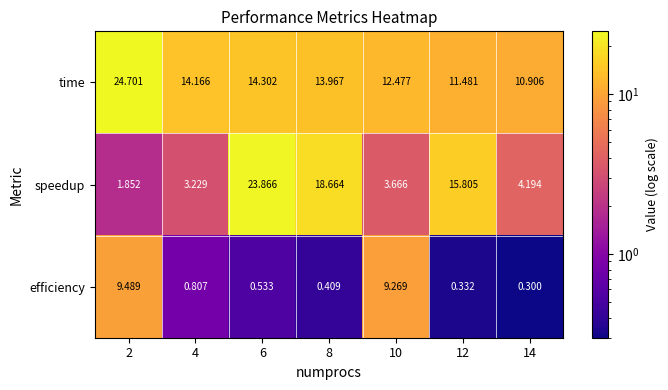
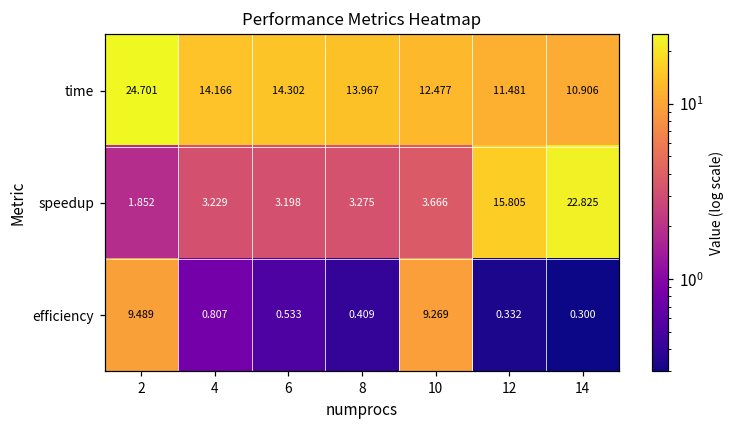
  {
    "time": {
      "2": 24.701,
      "4": 14.166,
      "6": 14.302,
      "8": 13.967,
      "10": 12.477,
      "12": 11.481,
      "14": 10.906
    },
    "speedup": {
      "2": 1.852,
      "4": 3.229,
-     "6": 23.866,
-     "8": 18.664,
+     "6": 3.198,
+     "8": 3.275,
      "10": 3.666,
      "12": 15.805,
-     "14": 4.194
+     "14": 22.825
    },
    "efficiency": {
      "2": 9.489,
      "4": 0.807,
      "6": 0.533,
      "8": 0.409,
      "10": 9.269,
      "12": 0.332,
      "14": 0.300
    }
  }
